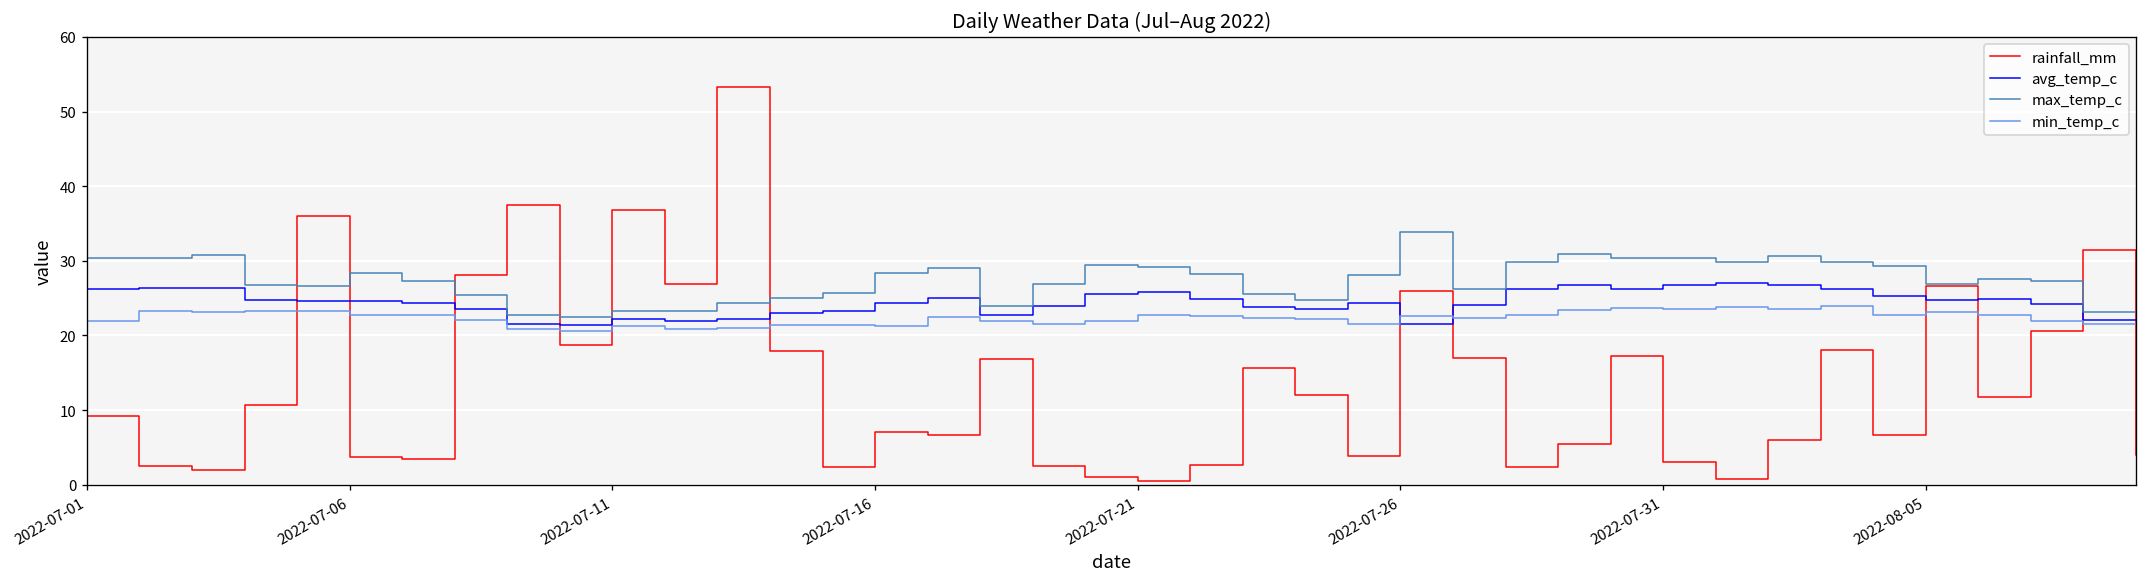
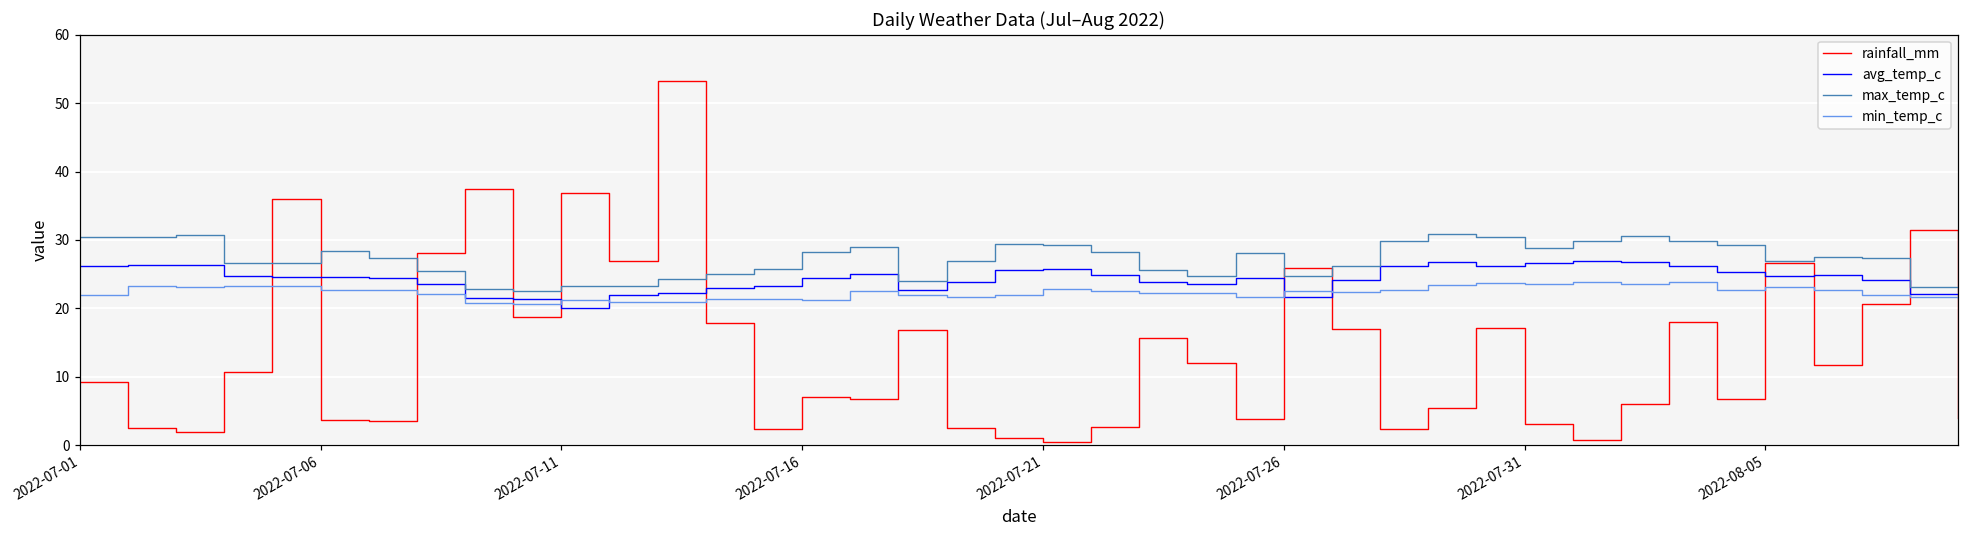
  {
    "rainfall_mm": {
      "2022-07-01": 9,
      "2022-07-06": 4,
      "2022-07-11": 37,
      "2022-07-16": 7,
      "2022-07-21": 1,
      "2022-07-26": 26,
      "2022-07-31": 3
    },
    "avg_temp_c": {
      "2022-07-01": 26,
      "2022-07-06": 25,
-     "2022-07-11": 22,
+     "2022-07-11": 20,
      "2022-07-16": 24,
      "2022-07-21": 26,
      "2022-07-26": 22,
      "2022-07-31": 27,
      "2022-08-05": 25
    },
    "max_temp_c": {
      "2022-07-01": 30,
      "2022-07-06": 28,
      "2022-07-11": 23,
      "2022-07-16": 28,
      "2022-07-21": 29,
-     "2022-07-26": 34,
-     "2022-07-31": 30
+     "2022-07-26": 25,
+     "2022-07-31": 29
    },
    "min_temp_c": {
      "2022-07-01": 22,
      "2022-07-06": 23,
      "2022-07-11": 21,
      "2022-07-16": 21,
      "2022-07-21": 23,
      "2022-07-26": 23,
      "2022-07-31": 24,
      "2022-08-05": 23
    }
  }
